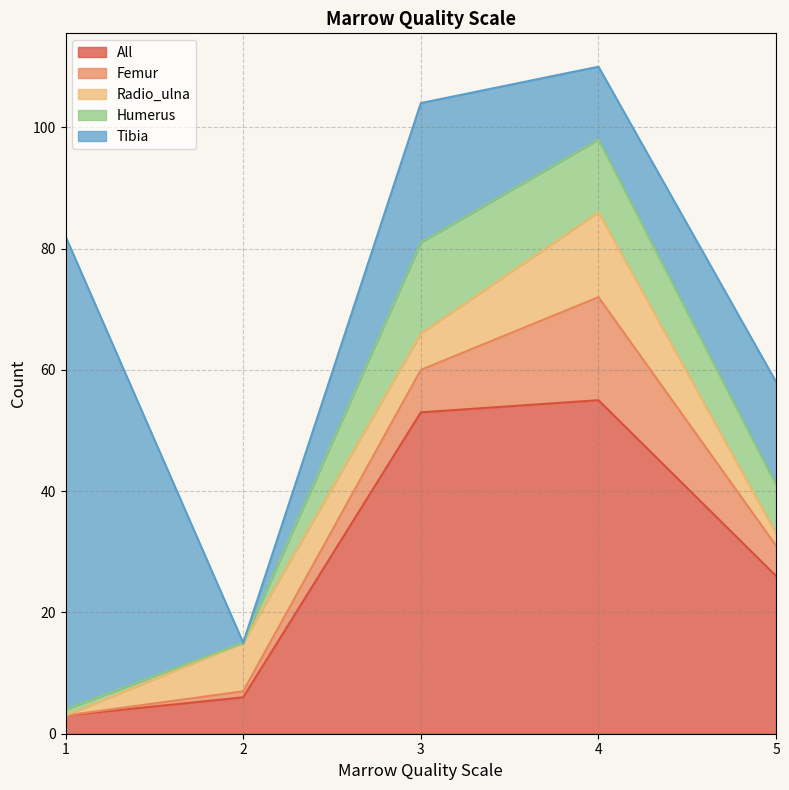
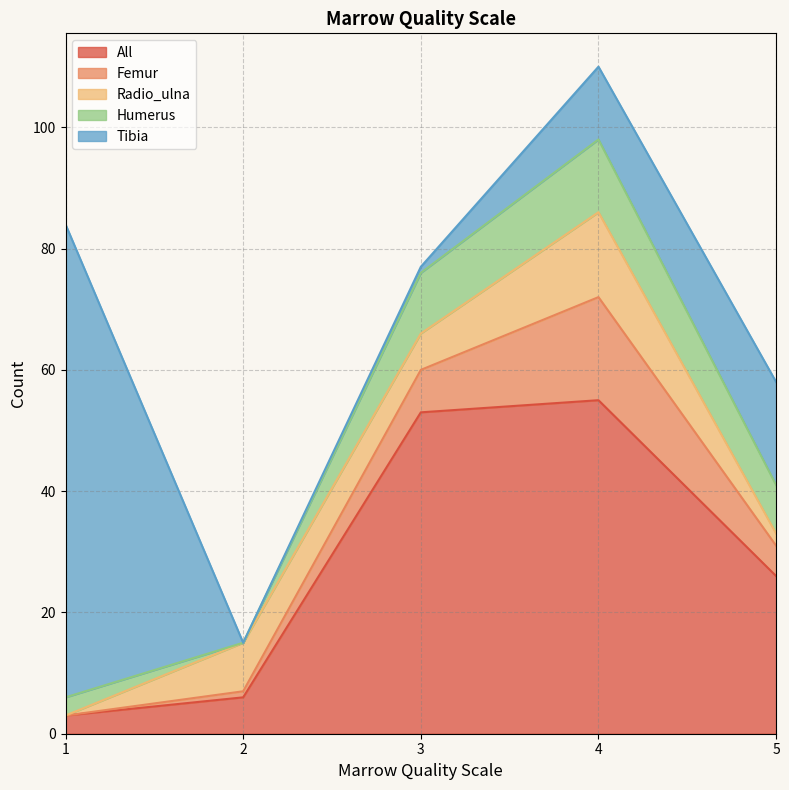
  {
    "All": {
      "2": 6,
      "3": 53,
      "4": 55,
      "5": 26
    },
    "Humerus": {
-     "1": 1,
-     "3": 15,
+     "1": 3,
+     "3": 10,
      "4": 12,
      "5": 8
    },
    "Tibia": {
      "1": 78,
-     "3": 23,
+     "3": 1,
      "4": 12,
      "5": 17
    }
  }
